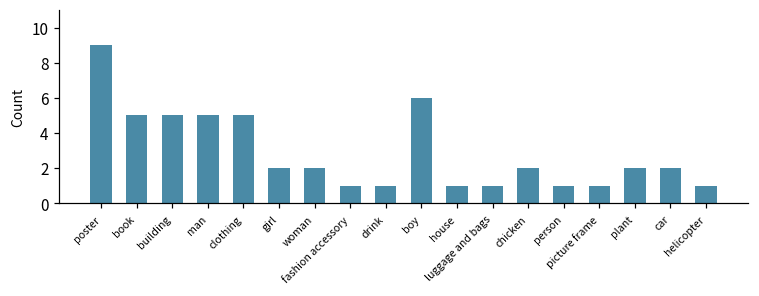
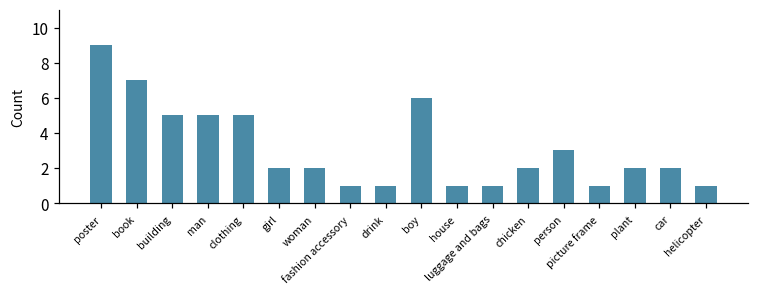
  {
    "poster": 9,
-   "book": 5,
+   "book": 7,
    "building": 5,
    "man": 5,
    "clothing": 5,
    "girl": 2,
    "woman": 2,
    "fashion accessory": 1,
    "drink": 1,
    "boy": 6,
    "house": 1,
    "luggage and bags": 1,
    "chicken": 2,
-   "person": 1,
+   "person": 3,
    "picture frame": 1,
    "plant": 2,
    "car": 2,
    "helicopter": 1
  }
